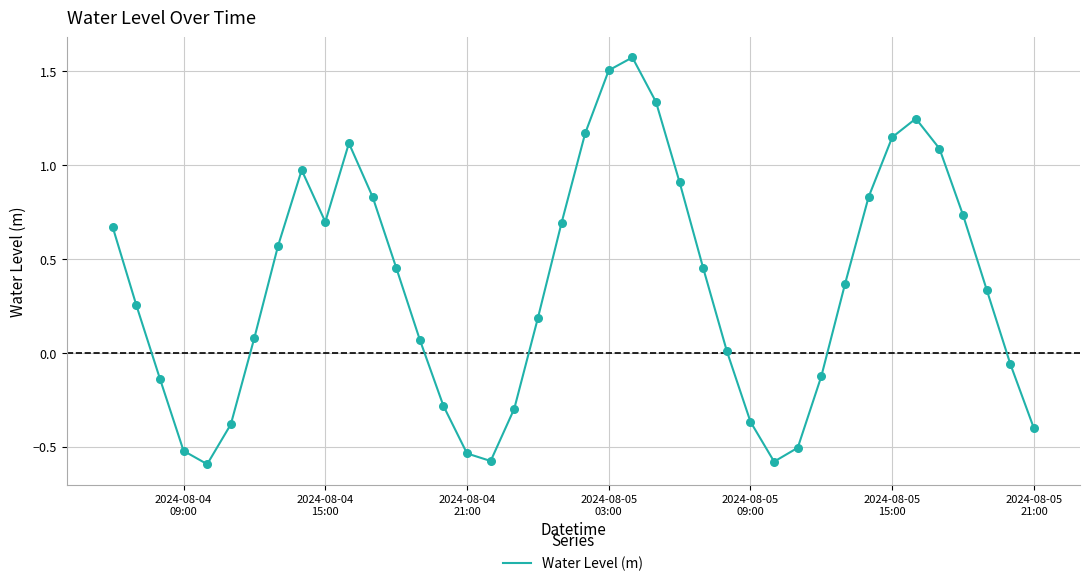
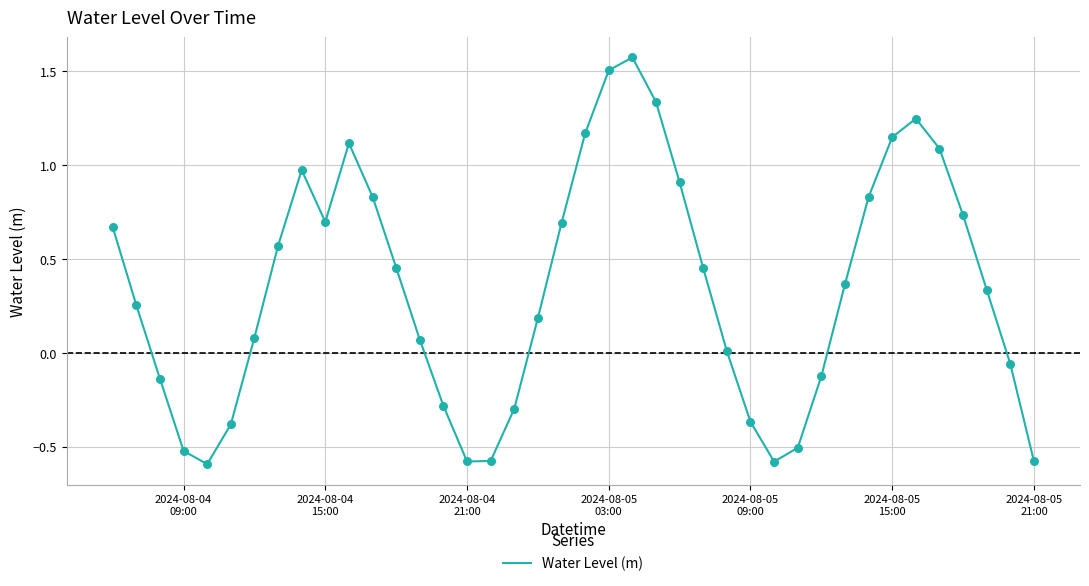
  {
    "2024-08-04 09:00": -0.52,
    "2024-08-04 15:00": 0.70,
-   "2024-08-04 21:00": -0.54,
+   "2024-08-04 21:00": -0.58,
    "2024-08-05 03:00": 1.51,
    "2024-08-05 09:00": -0.37,
    "2024-08-05 15:00": 1.15,
-   "2024-08-05 21:00": -0.40
+   "2024-08-05 21:00": -0.58
  }
